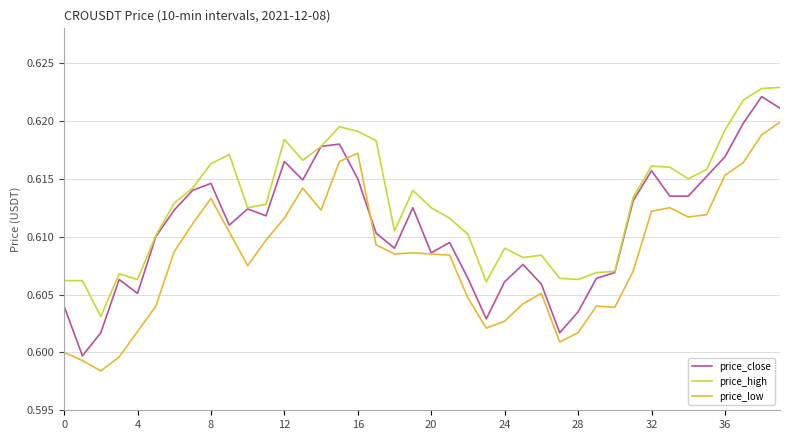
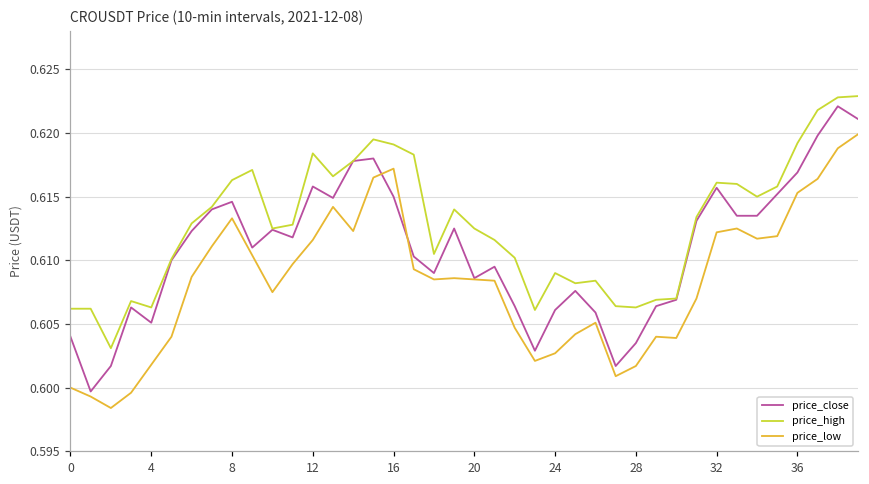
  {
    "price_close": {
      "0": 0.6040,
      "4": 0.6051,
      "8": 0.6146,
-     "12": 0.6165,
+     "12": 0.6158,
      "16": 0.6150,
      "24": 0.6061,
      "28": 0.6035,
      "32": 0.6157,
      "36": 0.6169
    }
  }
